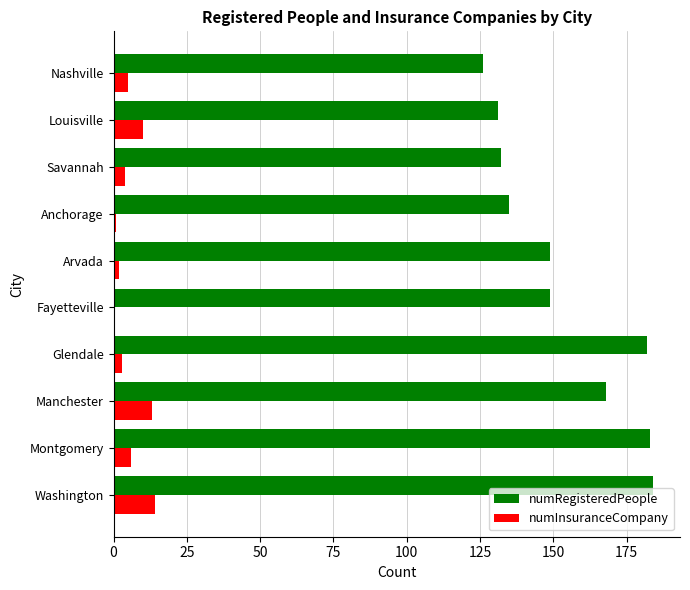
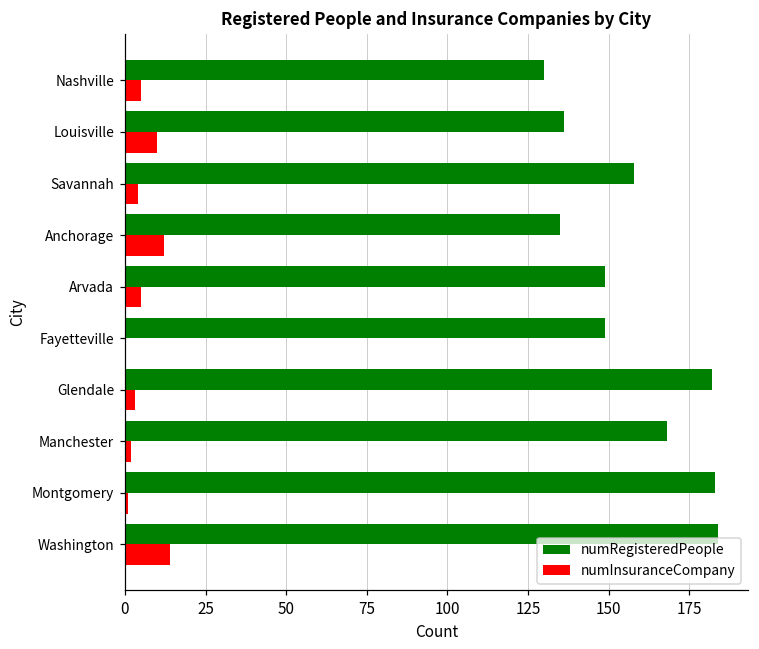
  {
    "numRegisteredPeople": {
-     "Nashville": 126,
-     "Louisville": 131,
-     "Savannah": 132,
+     "Nashville": 130,
+     "Louisville": 136,
+     "Savannah": 158,
      "Anchorage": 135,
      "Arvada": 149,
      "Fayetteville": 149,
      "Glendale": 182,
      "Manchester": 168,
      "Montgomery": 183,
      "Washington": 184
    },
    "numInsuranceCompany": {
      "Nashville": 5,
      "Louisville": 10,
      "Savannah": 4,
-     "Anchorage": 1,
-     "Arvada": 2,
+     "Anchorage": 12,
+     "Arvada": 5,
      "Fayetteville": 0,
      "Glendale": 3,
-     "Manchester": 13,
-     "Montgomery": 6,
+     "Manchester": 2,
+     "Montgomery": 1,
      "Washington": 14
    }
  }
